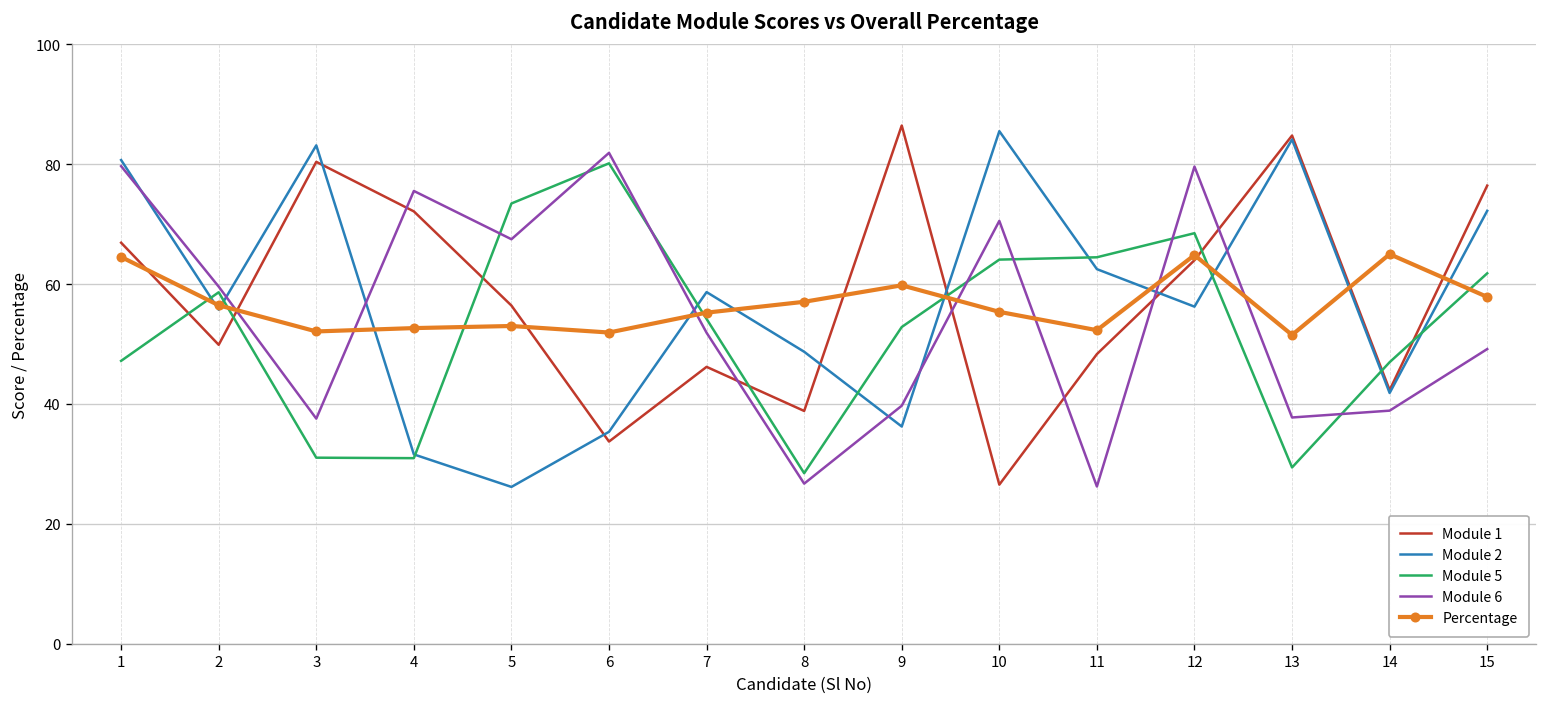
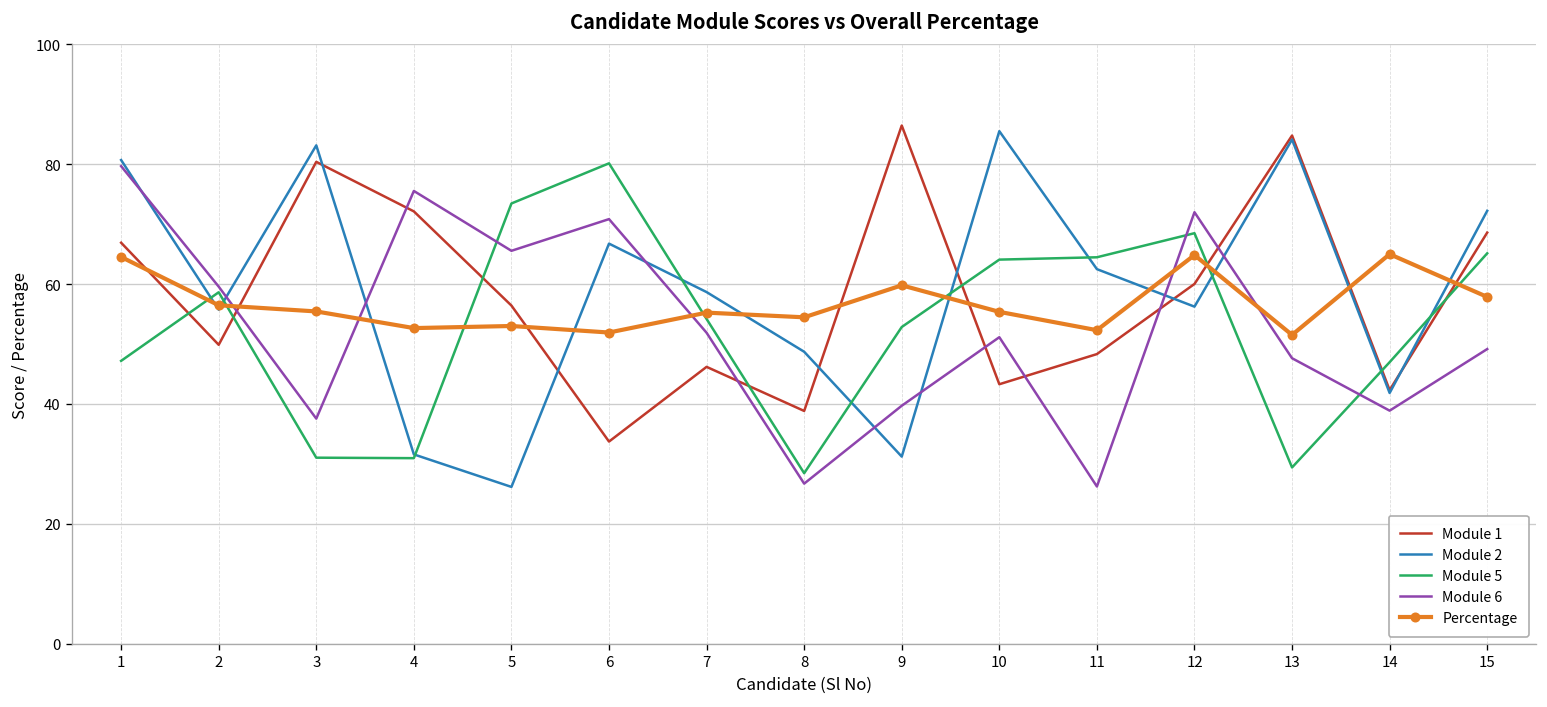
  {
    "Module 1": {
      "1": 67,
      "2": 50,
      "3": 80,
      "4": 72,
      "5": 56,
      "6": 34,
      "7": 46,
      "8": 39,
      "9": 86,
-     "10": 27,
+     "10": 43,
      "11": 48,
-     "12": 64,
+     "12": 60,
      "13": 85,
-     "15": 76
+     "15": 69
    },
    "Module 2": {
      "1": 81,
      "2": 56,
      "3": 83,
      "4": 32,
      "5": 26,
-     "6": 35,
+     "6": 67,
      "7": 59,
      "8": 49,
-     "9": 36,
+     "9": 31,
      "10": 86,
      "11": 63,
      "12": 56,
      "13": 84,
      "15": 72
    },
    "Module 5": {
      "1": 47,
      "2": 59,
      "3": 31,
      "4": 31,
      "5": 73,
      "6": 80,
      "7": 54,
      "8": 28,
      "9": 53,
      "10": 64,
      "11": 64,
      "12": 69,
      "13": 29,
      "14": 47,
-     "15": 62
+     "15": 65
    },
    "Module 6": {
      "1": 80,
      "2": 60,
      "3": 38,
      "4": 76,
-     "5": 67,
-     "6": 82,
+     "5": 66,
+     "6": 71,
      "7": 52,
      "8": 27,
      "9": 40,
-     "10": 71,
+     "10": 51,
      "11": 26,
-     "12": 80,
-     "13": 38,
+     "12": 72,
+     "13": 48,
      "14": 39,
      "15": 49
    },
    "Percentage": {
      "1": 65,
      "2": 56,
-     "3": 52,
+     "3": 55,
      "4": 53,
      "5": 53,
      "6": 52,
      "7": 55,
-     "8": 57,
+     "8": 54,
      "9": 60,
      "10": 55,
      "11": 52,
      "12": 65,
      "13": 52,
      "14": 65,
      "15": 58
    }
  }
